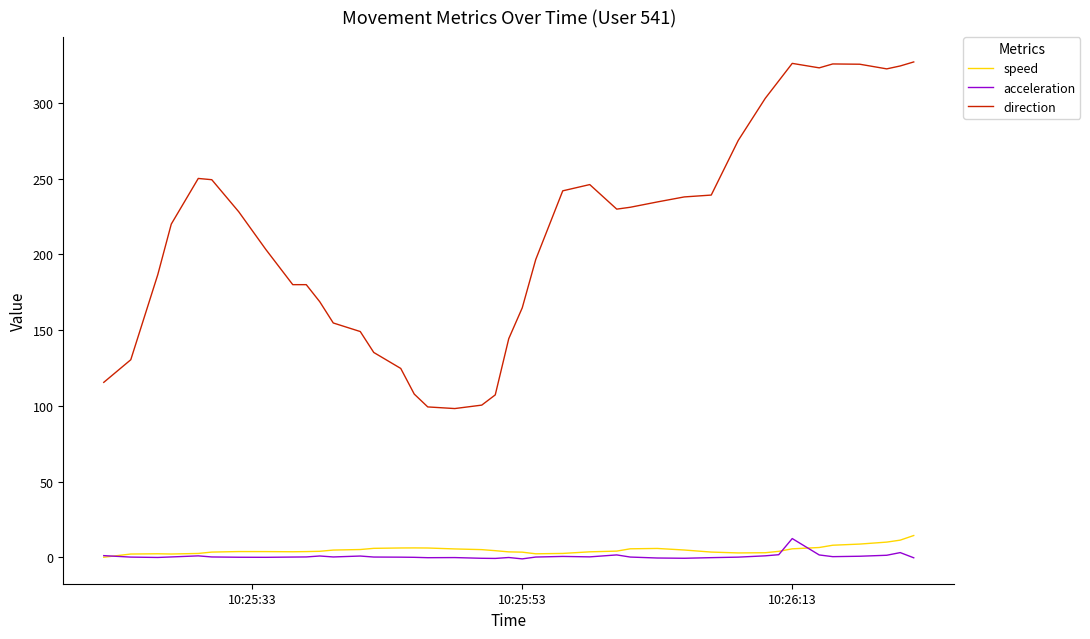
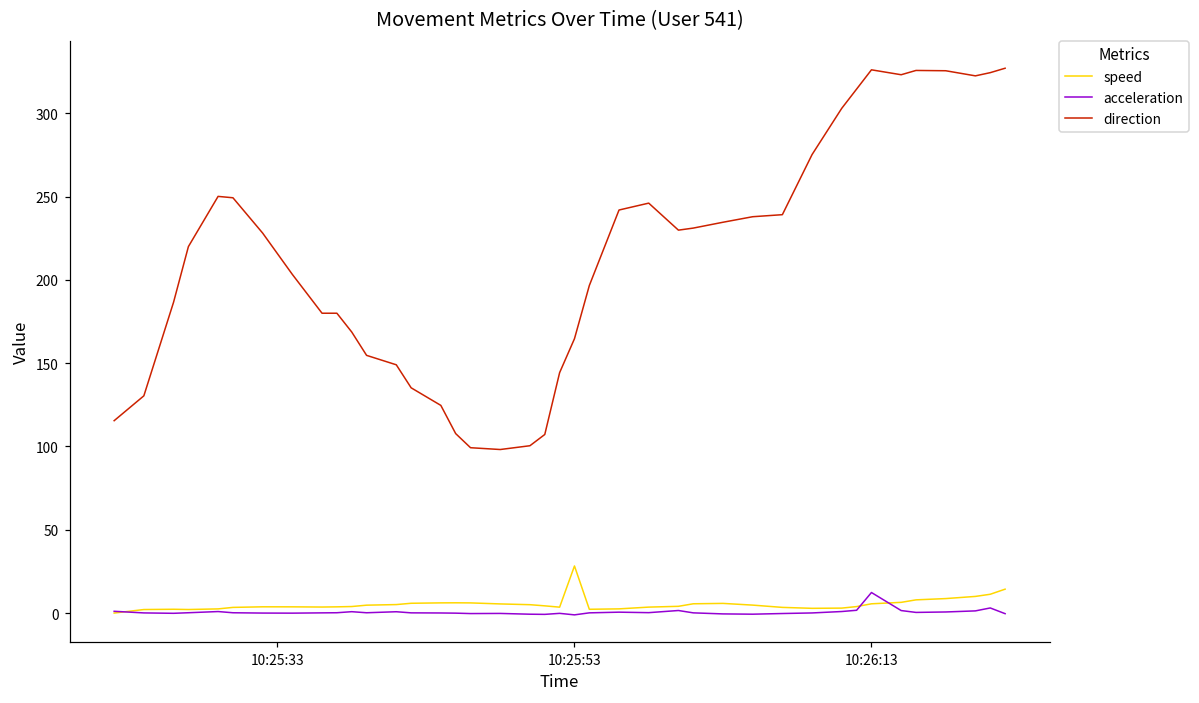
  {
    "speed": {
-     "10:25:53": 3,
+     "10:25:53": 28,
      "10:26:13": 6
    },
    "acceleration": {
      "10:25:53": -1,
      "10:26:13": 12
    },
    "direction": {
      "10:25:53": 165,
      "10:26:13": 326
    }
  }
